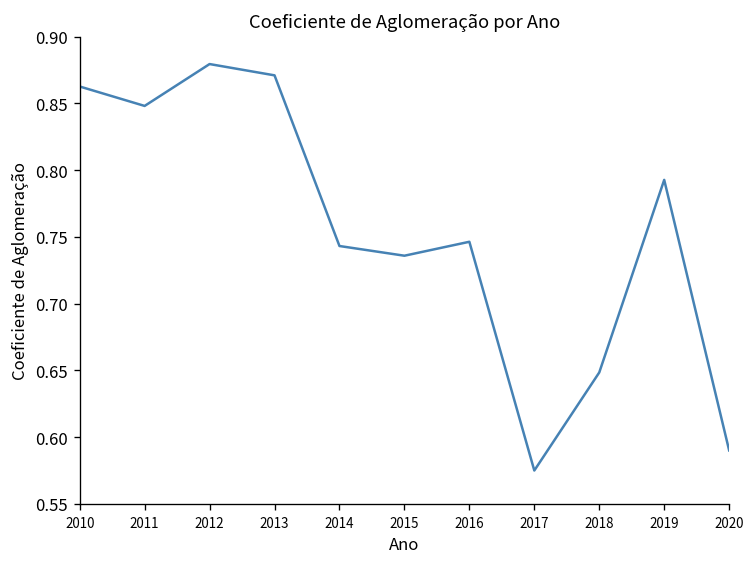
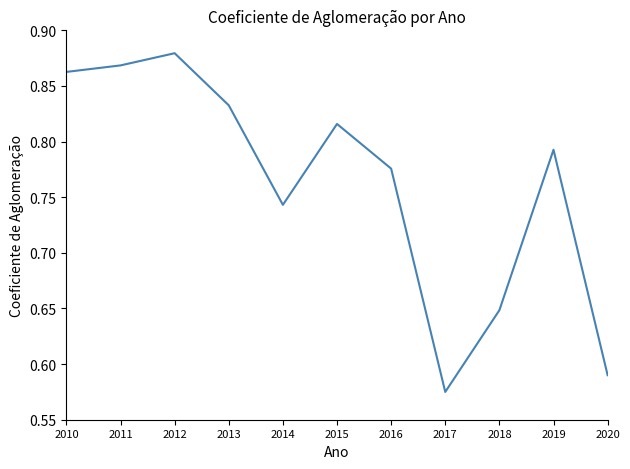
  {
    "2010": 0.863,
-   "2011": 0.848,
+   "2011": 0.868,
    "2012": 0.879,
-   "2013": 0.871,
+   "2013": 0.833,
    "2014": 0.743,
-   "2015": 0.736,
-   "2016": 0.746,
+   "2015": 0.816,
+   "2016": 0.776,
    "2017": 0.575,
    "2018": 0.648,
    "2019": 0.793,
    "2020": 0.590
  }
